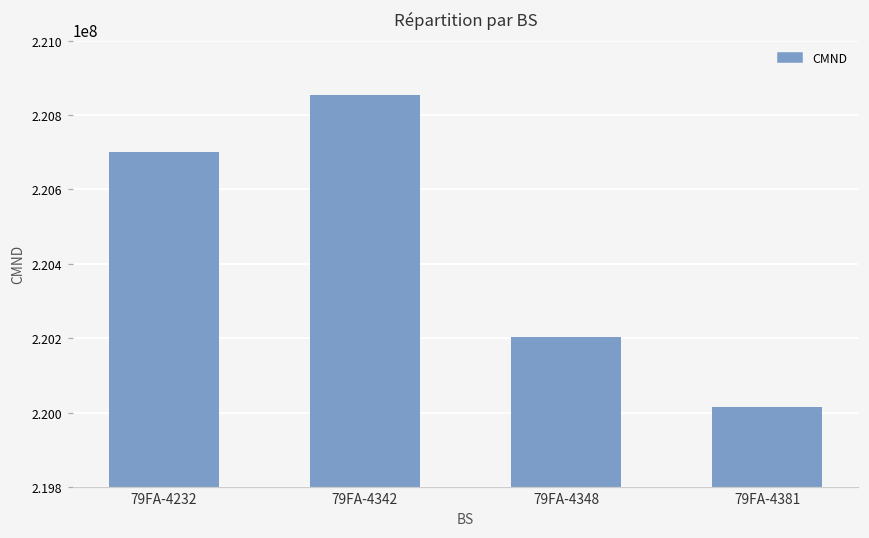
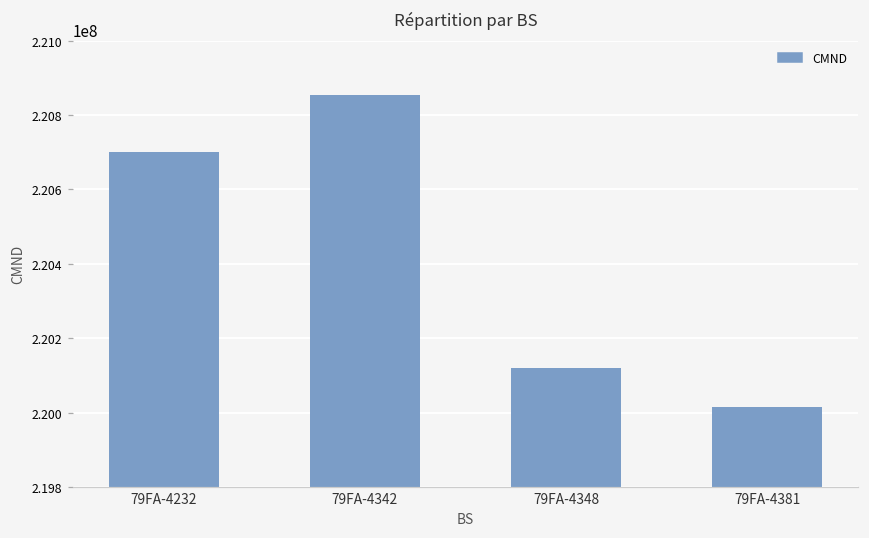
  {
    "79FA-4232": 220700000,
    "79FA-4342": 220860000,
-   "79FA-4348": 220200000,
+   "79FA-4348": 220120000,
    "79FA-4381": 220020000
  }
